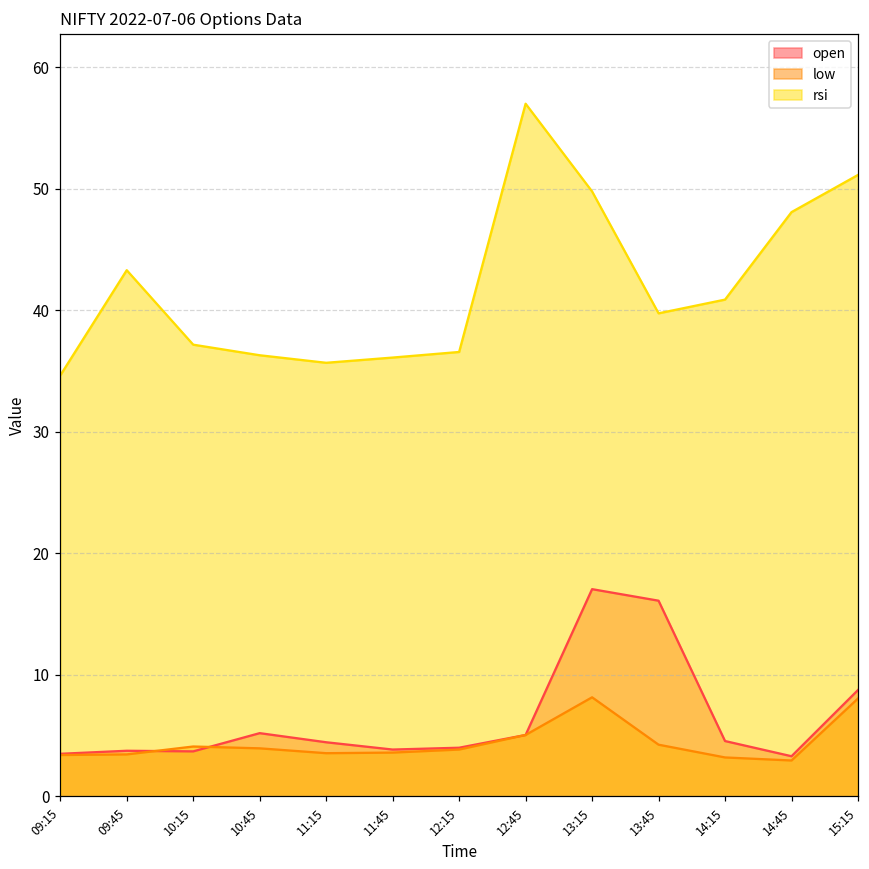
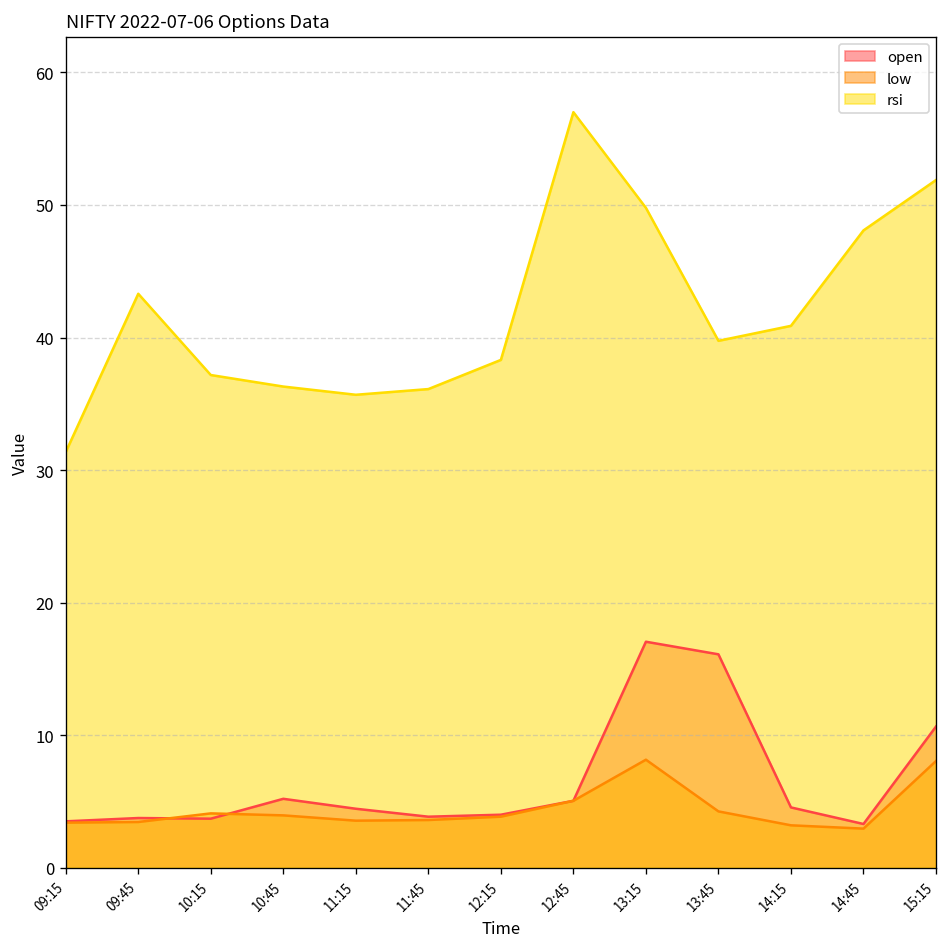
  {
    "open": {
      "09:45": 3.8,
      "10:15": 3.7,
      "10:45": 5.2,
      "11:15": 4.5,
      "11:45": 3.9,
      "13:15": 17.1,
      "13:45": 16.1,
      "14:15": 4.6,
      "14:45": 3.3,
-     "15:15": 8.8
+     "15:15": 10.7
    },
    "low": {
      "09:45": 3.5,
      "10:15": 4.1,
      "10:45": 4.0,
      "11:15": 3.6,
      "11:45": 3.6,
      "13:15": 8.2,
      "13:45": 4.3,
      "14:15": 3.2,
      "14:45": 3.0,
      "15:15": 8.1
    },
    "rsi": {
-     "09:15": 34.6,
+     "09:15": 31.4,
      "09:45": 43.3,
      "10:15": 37.2,
      "10:45": 36.3,
      "11:15": 35.7,
      "11:45": 36.1,
-     "12:15": 36.6,
+     "12:15": 38.3,
      "12:45": 57.0,
      "13:15": 49.8,
      "13:45": 39.8,
      "14:15": 40.9,
      "14:45": 48.1,
-     "15:15": 51.1
+     "15:15": 51.9
    }
  }
